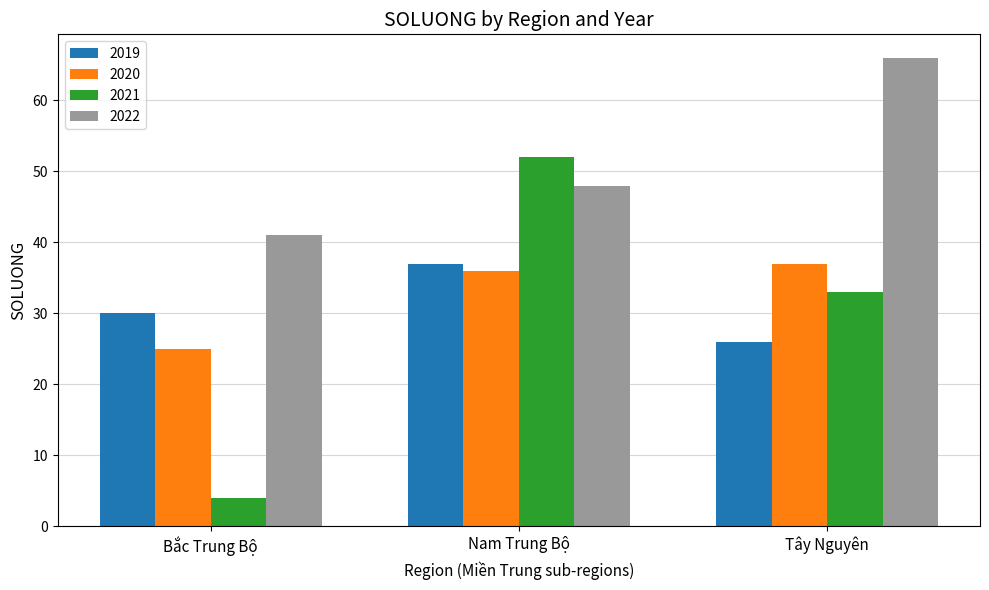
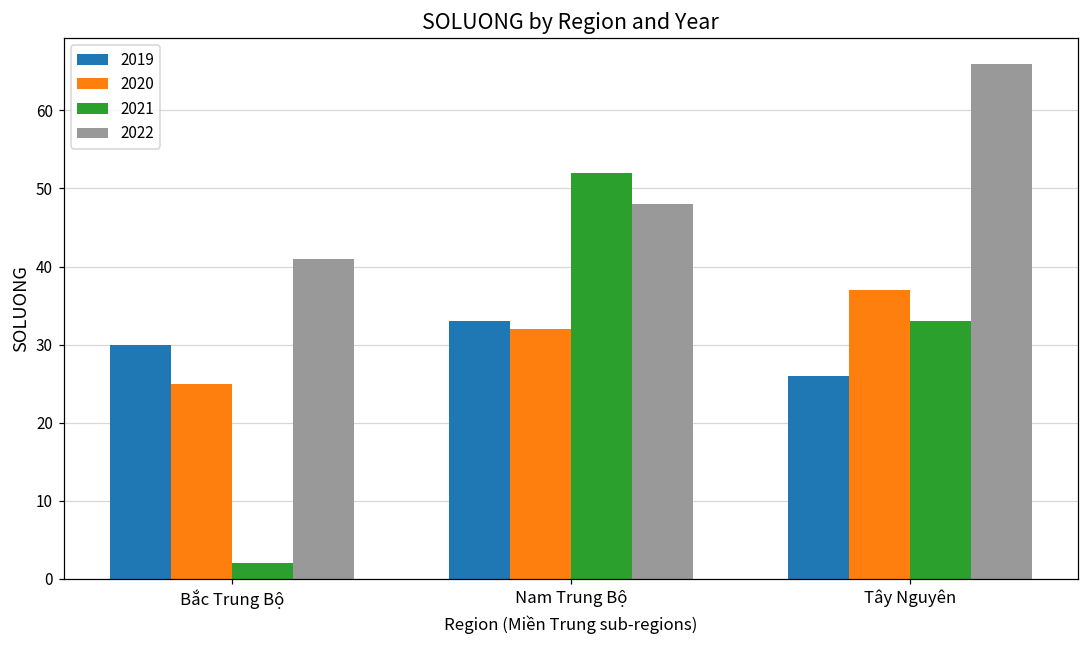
  {
    "2019": {
      "Bắc Trung Bộ": 30,
-     "Nam Trung Bộ": 37,
+     "Nam Trung Bộ": 33,
      "Tây Nguyên": 26
    },
    "2020": {
      "Bắc Trung Bộ": 25,
-     "Nam Trung Bộ": 36,
+     "Nam Trung Bộ": 32,
      "Tây Nguyên": 37
    },
    "2021": {
-     "Bắc Trung Bộ": 4,
+     "Bắc Trung Bộ": 2,
      "Nam Trung Bộ": 52,
      "Tây Nguyên": 33
    },
    "2022": {
      "Bắc Trung Bộ": 41,
      "Nam Trung Bộ": 48,
      "Tây Nguyên": 66
    }
  }
